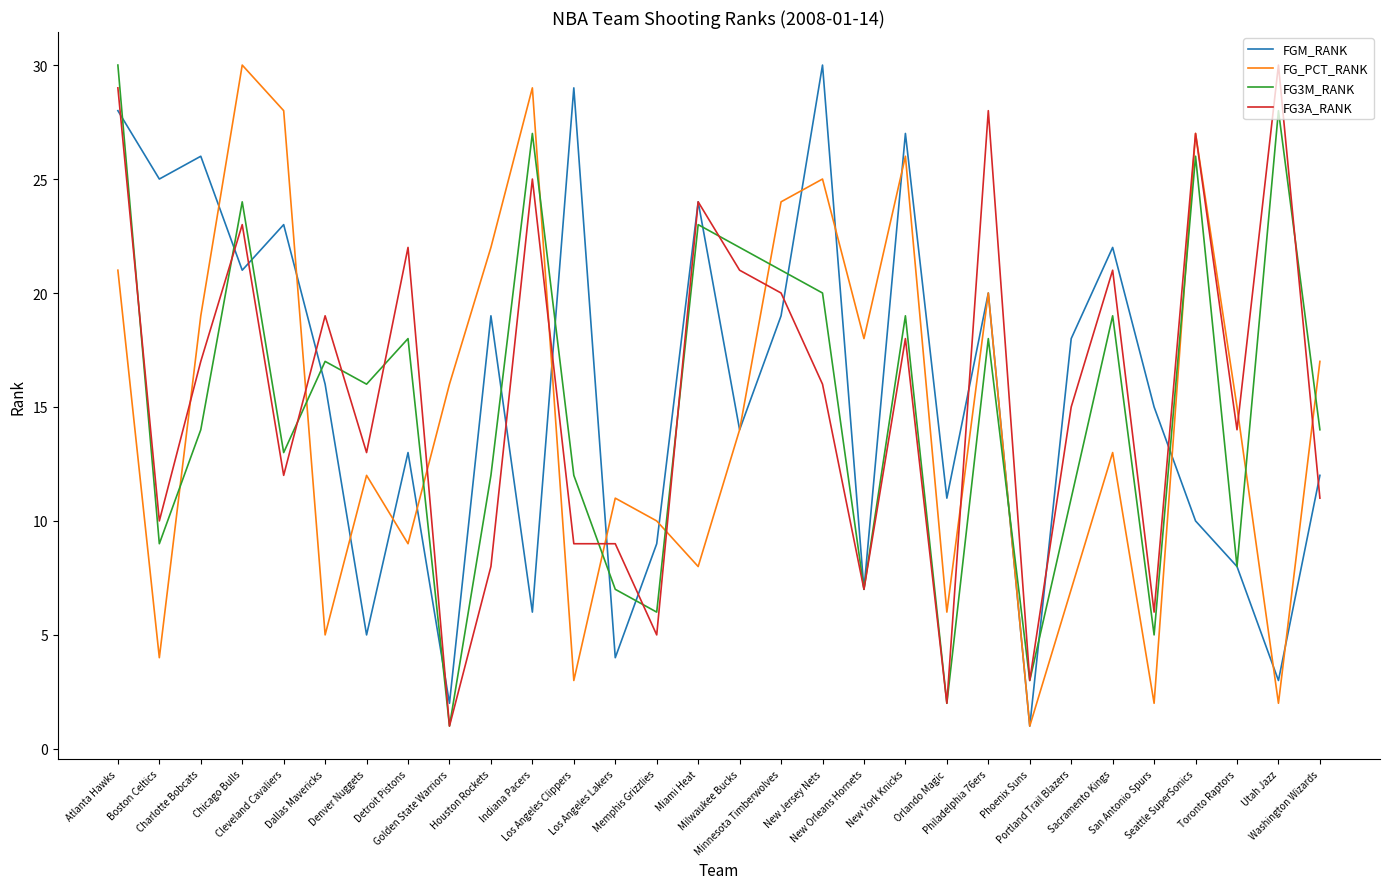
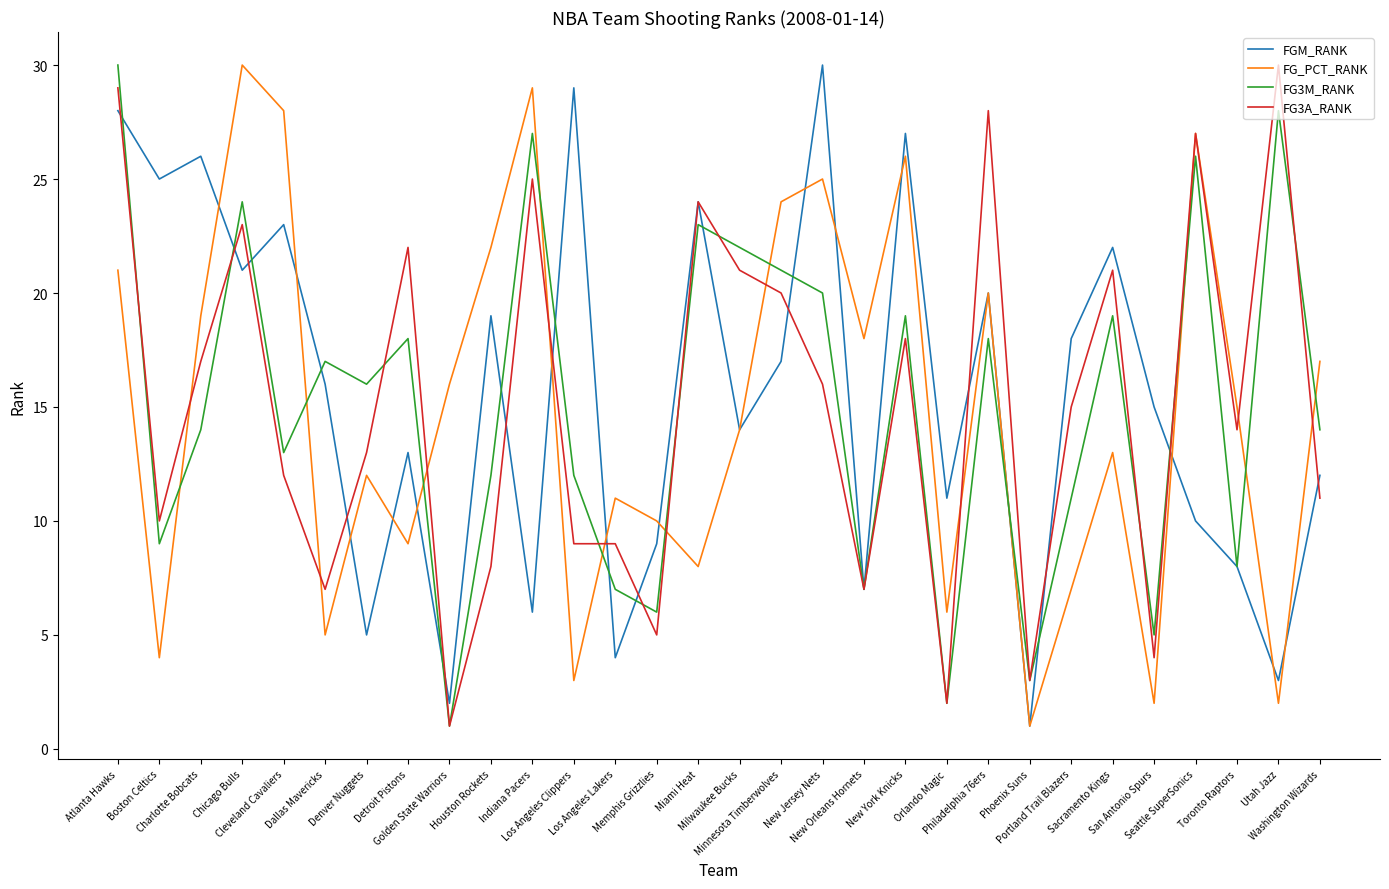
  {
    "FGM_RANK": {
      "Atlanta Hawks": 28,
      "Boston Celtics": 25,
      "Charlotte Bobcats": 26,
      "Chicago Bulls": 21,
      "Cleveland Cavaliers": 23,
      "Dallas Mavericks": 16,
      "Denver Nuggets": 5,
      "Detroit Pistons": 13,
      "Golden State Warriors": 2,
      "Houston Rockets": 19,
      "Indiana Pacers": 6,
      "Los Angeles Clippers": 29,
      "Los Angeles Lakers": 4,
      "Memphis Grizzlies": 9,
-     "Minnesota Timberwolves": 19,
+     "Minnesota Timberwolves": 17,
      "New Jersey Nets": 30,
      "New York Knicks": 27,
      "Orlando Magic": 11,
      "Portland Trail Blazers": 18,
      "Sacramento Kings": 22,
      "San Antonio Spurs": 15,
      "Seattle SuperSonics": 10,
      "Utah Jazz": 3,
      "Washington Wizards": 12
    },
    "FG_PCT_RANK": {
      "Atlanta Hawks": 21,
      "Boston Celtics": 4,
      "Charlotte Bobcats": 19,
      "Chicago Bulls": 30,
      "Cleveland Cavaliers": 28,
      "Dallas Mavericks": 5,
      "Denver Nuggets": 12,
      "Detroit Pistons": 9,
      "Golden State Warriors": 16,
      "Houston Rockets": 22,
      "Indiana Pacers": 29,
      "Los Angeles Clippers": 3,
      "Los Angeles Lakers": 11,
      "Memphis Grizzlies": 10,
      "Miami Heat": 8,
      "Minnesota Timberwolves": 24,
      "New Jersey Nets": 25,
      "New Orleans Hornets": 18,
      "New York Knicks": 26,
      "Orlando Magic": 6,
      "Portland Trail Blazers": 7,
      "Sacramento Kings": 13,
      "San Antonio Spurs": 2,
      "Toronto Raptors": 15,
      "Utah Jazz": 2,
      "Washington Wizards": 17
    },
    "FG3M_RANK": {
      "Atlanta Hawks": 30,
      "Boston Celtics": 9,
      "Charlotte Bobcats": 14,
      "Chicago Bulls": 24,
      "Cleveland Cavaliers": 13,
      "Dallas Mavericks": 17,
      "Denver Nuggets": 16,
      "Detroit Pistons": 18,
      "Houston Rockets": 12,
      "Indiana Pacers": 27,
      "Los Angeles Clippers": 12,
      "Los Angeles Lakers": 7,
      "Memphis Grizzlies": 6,
      "Miami Heat": 23,
      "Milwaukee Bucks": 22,
      "Minnesota Timberwolves": 21,
      "New Jersey Nets": 20,
      "New York Knicks": 19,
      "Philadelphia 76ers": 18,
      "Portland Trail Blazers": 11,
      "Sacramento Kings": 19,
      "San Antonio Spurs": 5,
      "Seattle SuperSonics": 26,
      "Washington Wizards": 14
    },
    "FG3A_RANK": {
      "Atlanta Hawks": 29,
      "Boston Celtics": 10,
      "Charlotte Bobcats": 17,
      "Chicago Bulls": 23,
      "Cleveland Cavaliers": 12,
-     "Dallas Mavericks": 19,
+     "Dallas Mavericks": 7,
      "Denver Nuggets": 13,
      "Detroit Pistons": 22,
      "Houston Rockets": 8,
      "Indiana Pacers": 25,
      "Los Angeles Clippers": 9,
      "Los Angeles Lakers": 9,
      "Memphis Grizzlies": 5,
      "Milwaukee Bucks": 21,
      "Minnesota Timberwolves": 20,
      "New Jersey Nets": 16,
      "New York Knicks": 18,
      "Philadelphia 76ers": 28,
      "Portland Trail Blazers": 15,
      "Sacramento Kings": 21,
-     "San Antonio Spurs": 6,
+     "San Antonio Spurs": 4,
      "Toronto Raptors": 14,
      "Washington Wizards": 11
    }
  }
